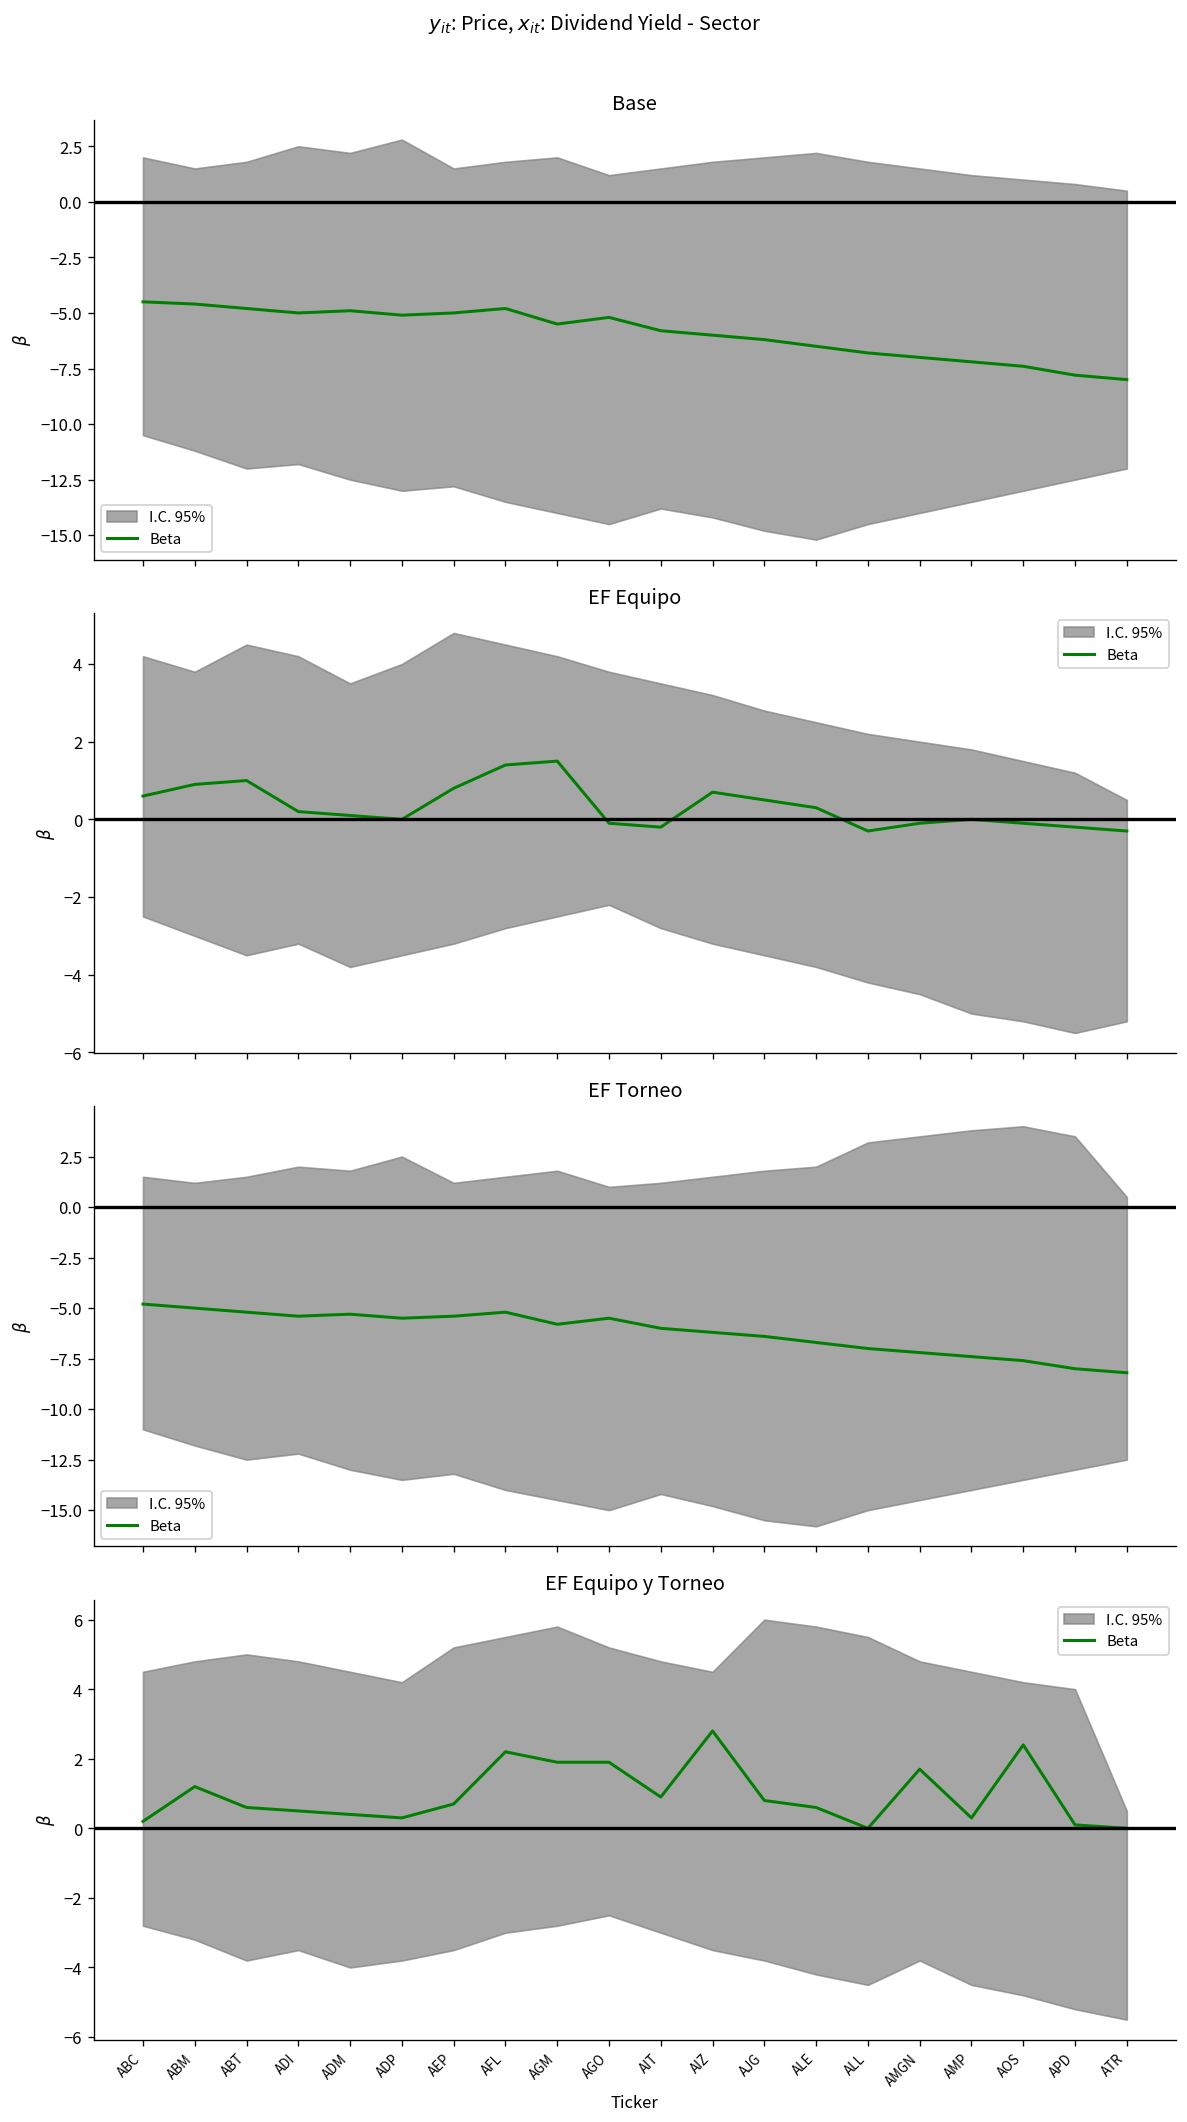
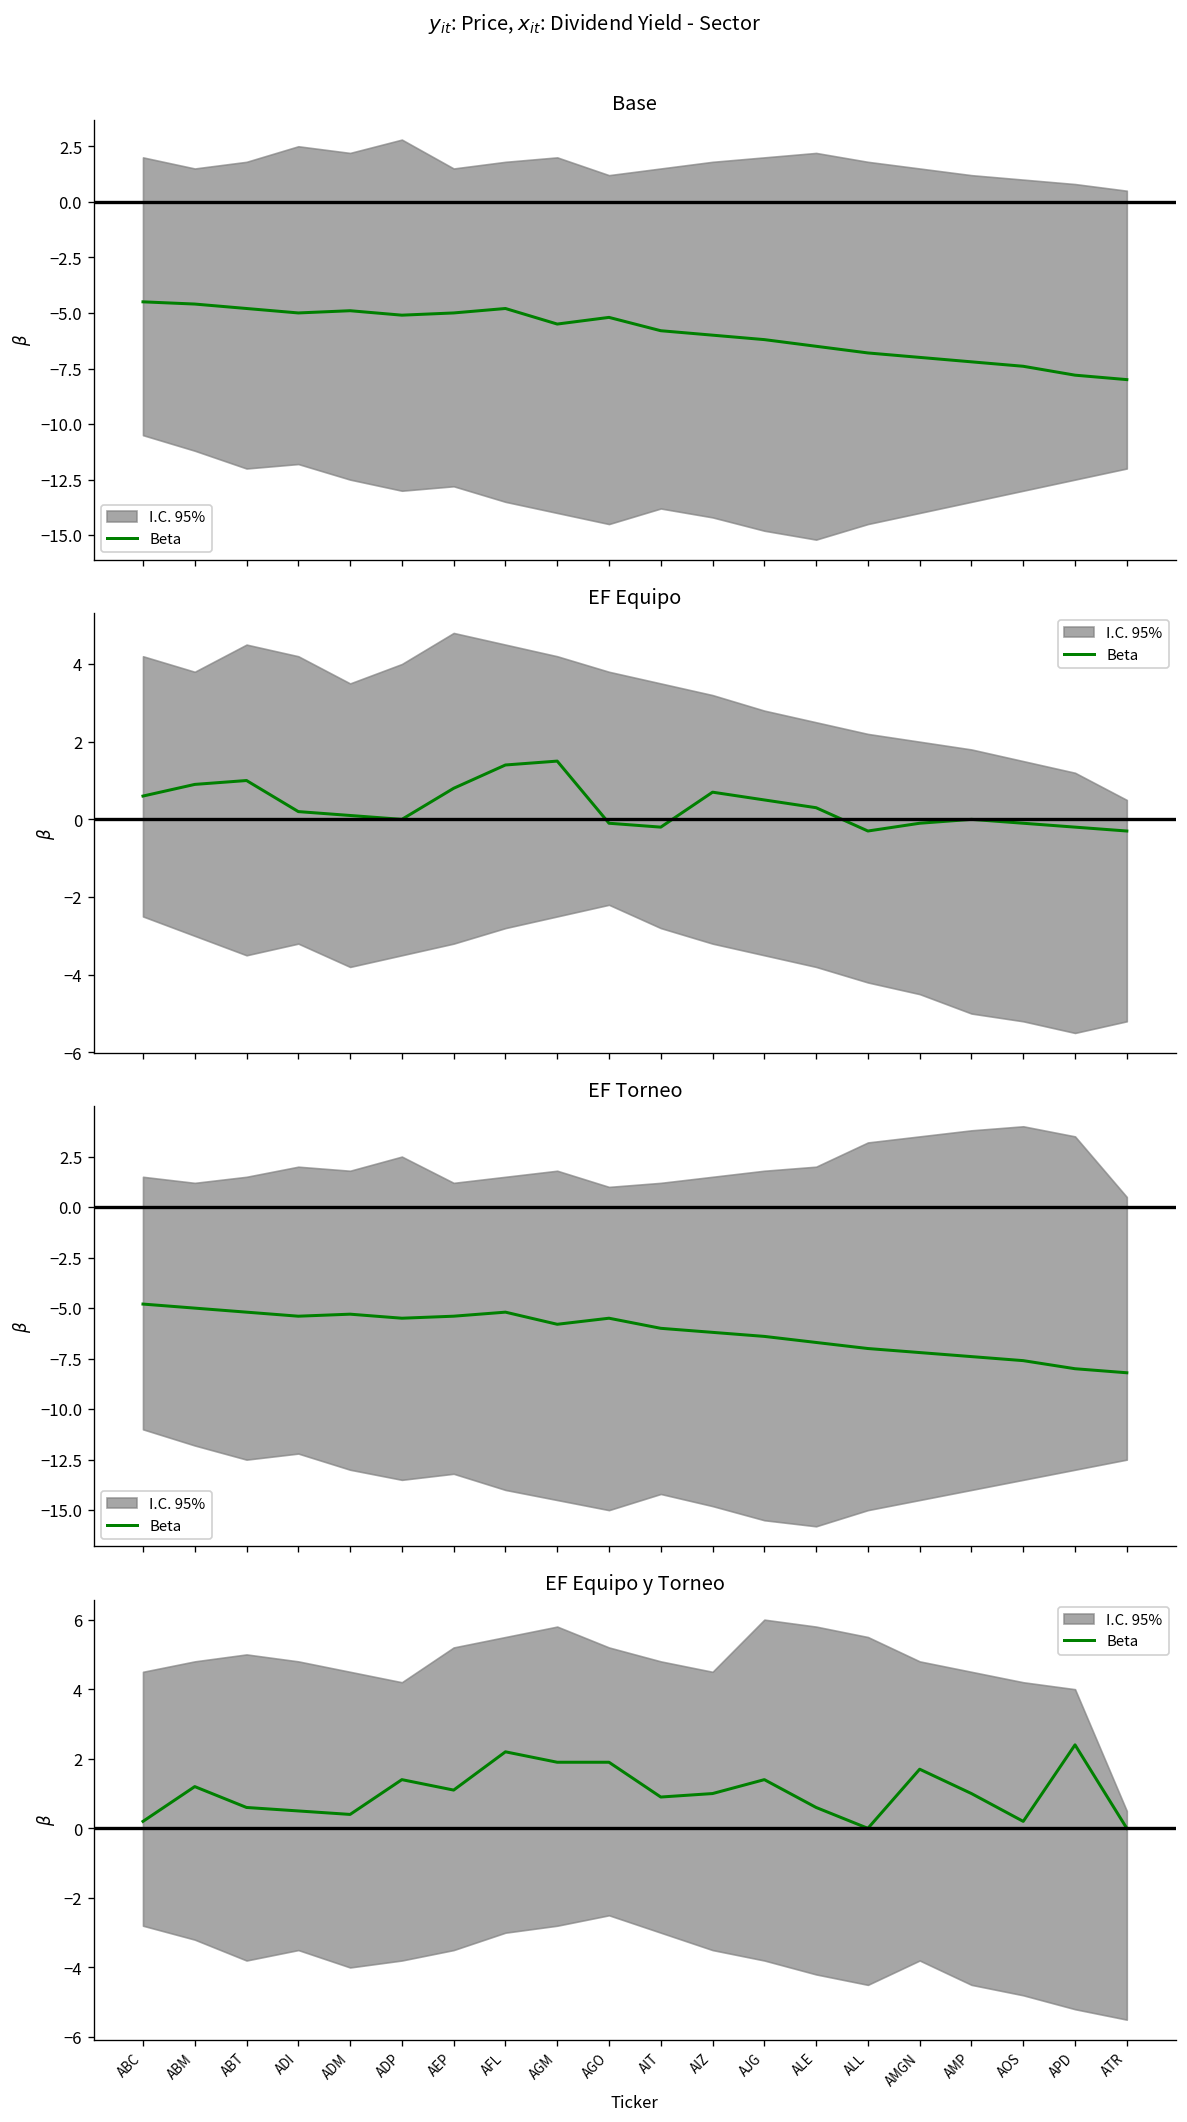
  {
    "EF Equipo y Torneo": {
      "Beta": {
        "ABC": 0.2,
        "ABM": 1.2,
        "ABT": 0.6,
        "ADI": 0.5,
        "ADM": 0.4,
-       "ADP": 0.3,
-       "AEP": 0.7,
+       "ADP": 1.4,
+       "AEP": 1.1,
        "AFL": 2.2,
        "AGM": 1.9,
        "AGO": 1.9,
        "AIT": 0.9,
-       "AIZ": 2.8,
-       "AJG": 0.8,
+       "AIZ": 1.0,
+       "AJG": 1.4,
        "ALE": 0.6,
        "ALL": 0.0,
        "AMGN": 1.7,
-       "AMP": 0.3,
-       "AOS": 2.4,
-       "APD": 0.1,
+       "AMP": 1.0,
+       "AOS": 0.2,
+       "APD": 2.4,
        "ATR": 0.0
      }
    }
  }
